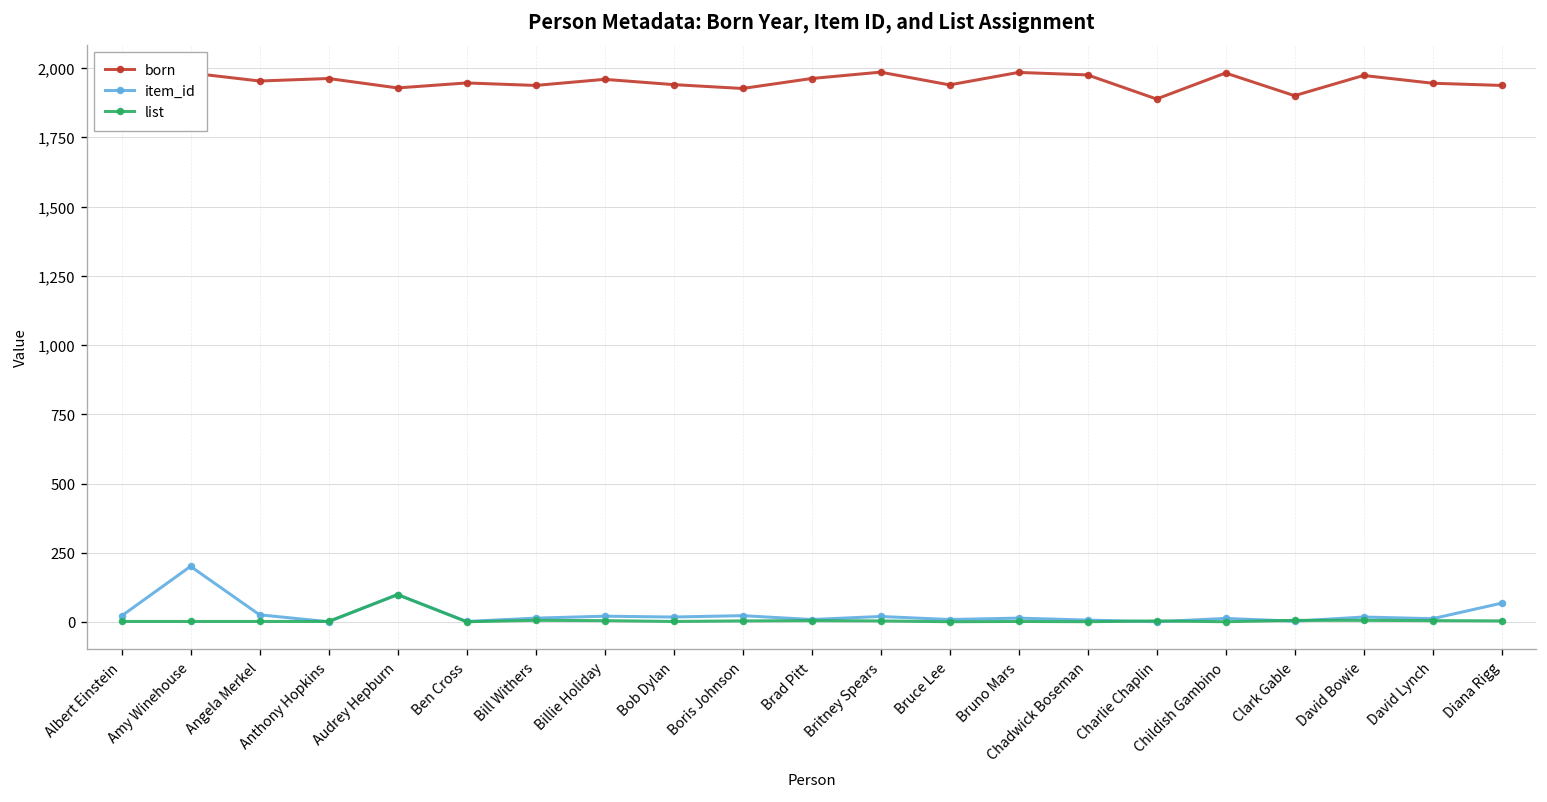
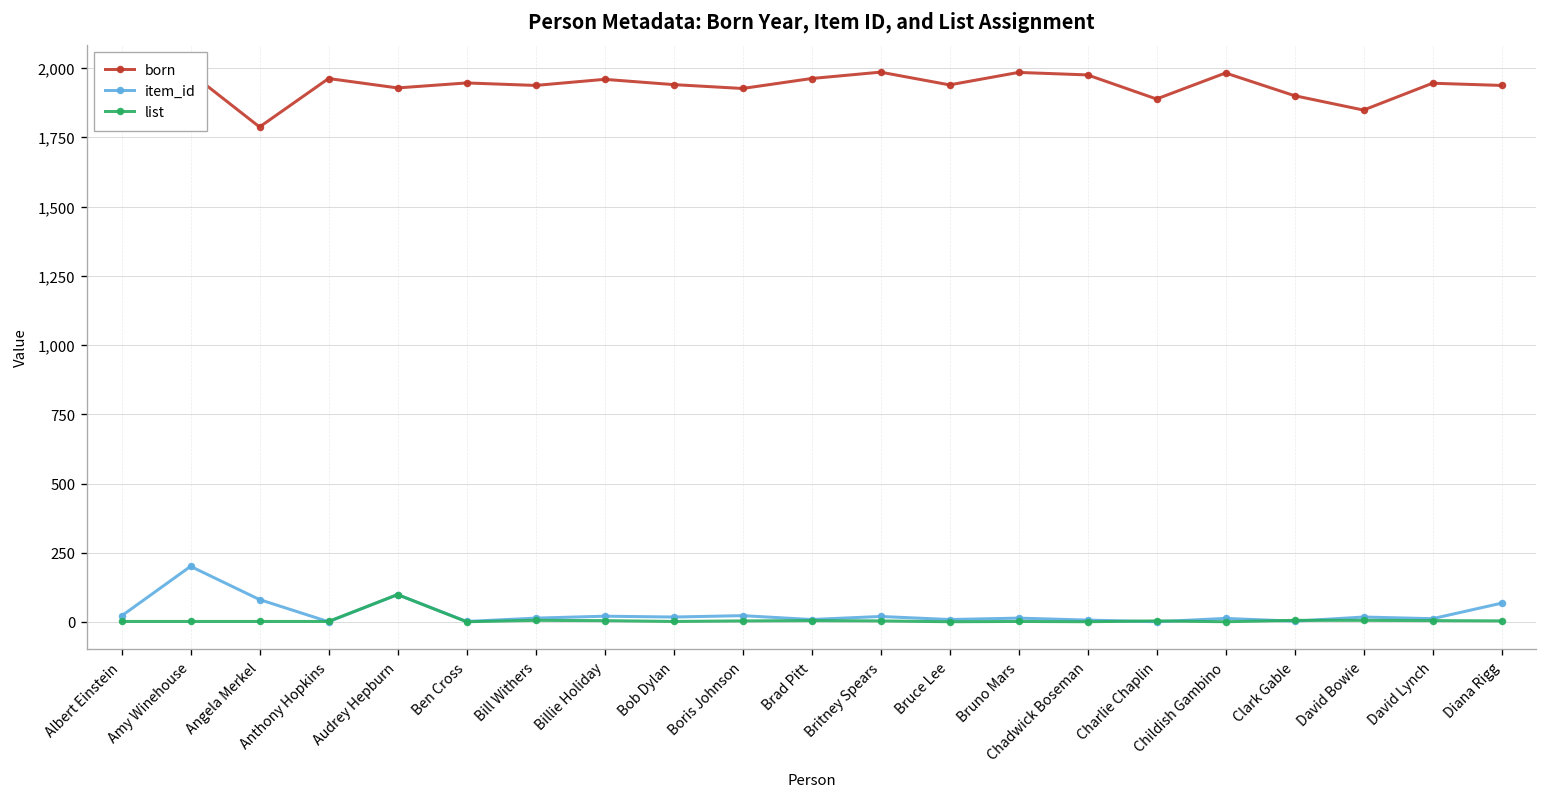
  {
    "born": {
-     "Angela Merkel": "1,950",
+     "Angela Merkel": "1,790",
      "Anthony Hopkins": "1,960",
      "Audrey Hepburn": "1,930",
      "Ben Cross": "1,950",
      "Bill Withers": "1,940",
      "Billie Holiday": "1,960",
      "Bob Dylan": "1,940",
      "Boris Johnson": "1,930",
      "Brad Pitt": "1,960",
      "Britney Spears": "1,990",
      "Bruce Lee": "1,940",
      "Bruno Mars": "1,990",
      "Chadwick Boseman": "1,980",
      "Charlie Chaplin": "1,890",
      "Childish Gambino": "1,980",
      "Clark Gable": "1,900",
-     "David Bowie": "1,970",
+     "David Bowie": "1,850",
      "David Lynch": "1,950",
      "Diana Rigg": "1,940"
    },
    "item_id": {
      "Albert Einstein": "20",
      "Amy Winehouse": "200",
-     "Angela Merkel": "30",
+     "Angela Merkel": "80",
      "Billie Holiday": "20",
      "Bob Dylan": "20",
      "Boris Johnson": "20",
      "Britney Spears": "20",
      "Bruno Mars": "10",
      "Childish Gambino": "10",
      "David Bowie": "20",
      "Diana Rigg": "70"
    },
    "list": {
      "Albert Einstein": "0",
      "Amy Winehouse": "0",
      "Angela Merkel": "0",
      "Billie Holiday": "10",
      "Bob Dylan": "0",
      "Boris Johnson": "0",
      "Britney Spears": "0",
      "Bruno Mars": "0",
      "Childish Gambino": "0",
      "David Bowie": "10",
      "Diana Rigg": "0"
    }
  }
